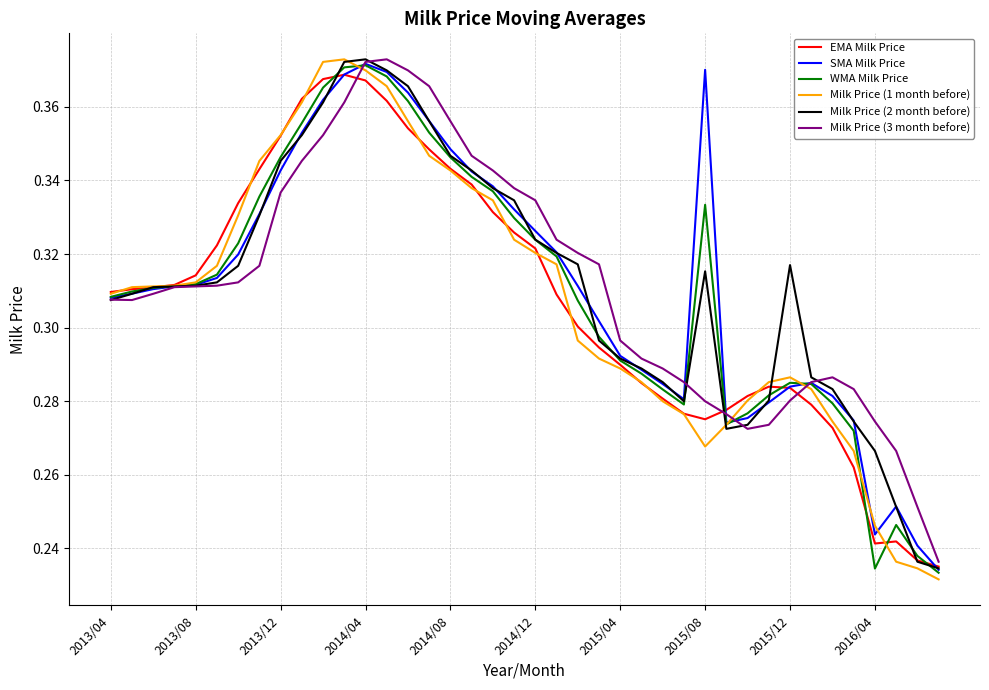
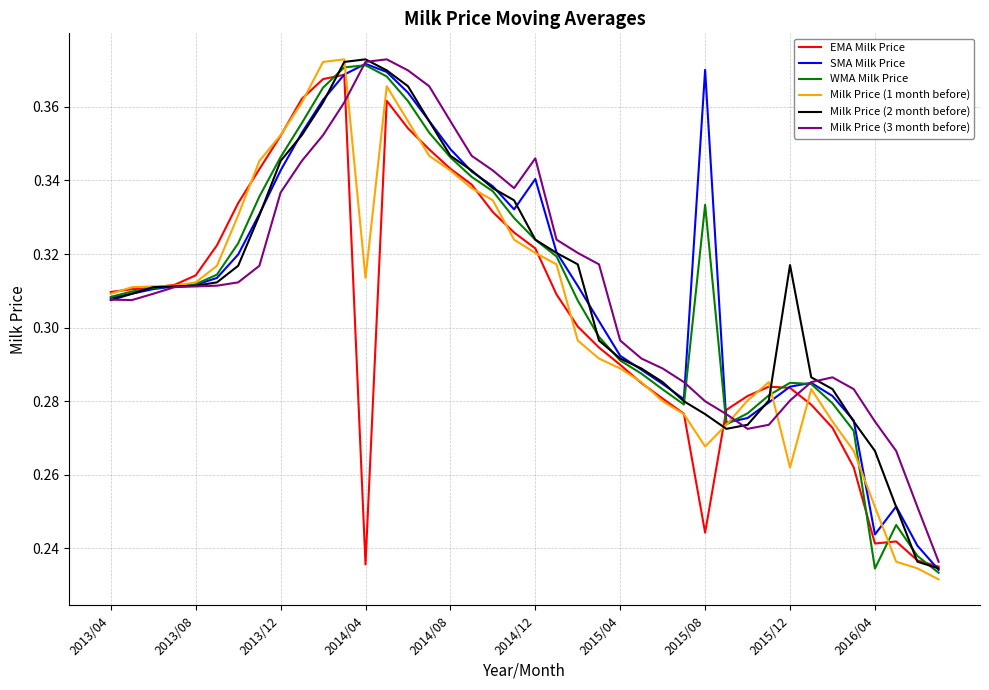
  {
    "EMA Milk Price": {
      "2013/08": 0.314,
-     "2014/04": 0.367,
+     "2014/04": 0.236,
      "2014/12": 0.322,
      "2015/04": 0.290,
-     "2015/08": 0.275,
+     "2015/08": 0.244,
      "2016/04": 0.241
    },
    "SMA Milk Price": {
      "2013/12": 0.343,
      "2014/08": 0.349,
-     "2014/12": 0.326,
+     "2014/12": 0.340,
      "2015/04": 0.292,
      "2015/08": 0.370,
      "2016/04": 0.244
    },
    "WMA Milk Price": {
      "2013/12": 0.346,
      "2015/08": 0.333,
      "2015/12": 0.285,
      "2016/04": 0.235
    },
    "Milk Price (1 month before)": {
-     "2014/04": 0.370,
+     "2014/04": 0.314,
      "2014/12": 0.320,
      "2015/04": 0.289,
      "2015/08": 0.268,
-     "2015/12": 0.287,
-     "2016/04": 0.246
+     "2015/12": 0.262,
+     "2016/04": 0.251
    },
    "Milk Price (2 month before)": {
      "2013/12": 0.345,
      "2014/04": 0.373,
-     "2015/08": 0.315,
+     "2015/08": 0.277,
      "2015/12": 0.317,
      "2016/04": 0.267
    },
    "Milk Price (3 month before)": {
      "2013/12": 0.337,
      "2014/08": 0.356,
-     "2014/12": 0.335,
+     "2014/12": 0.346,
      "2015/04": 0.297,
      "2015/08": 0.280,
      "2015/12": 0.280,
      "2016/04": 0.275
    }
  }
